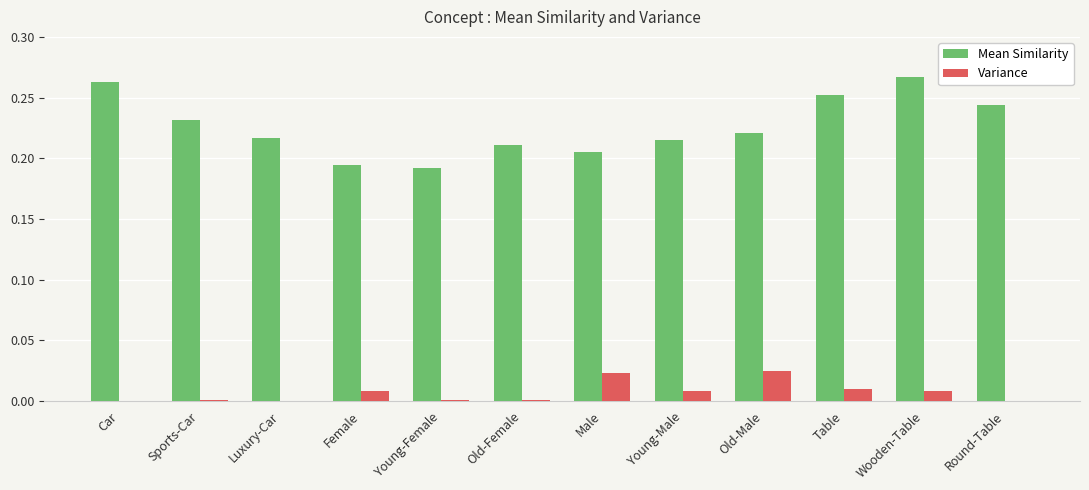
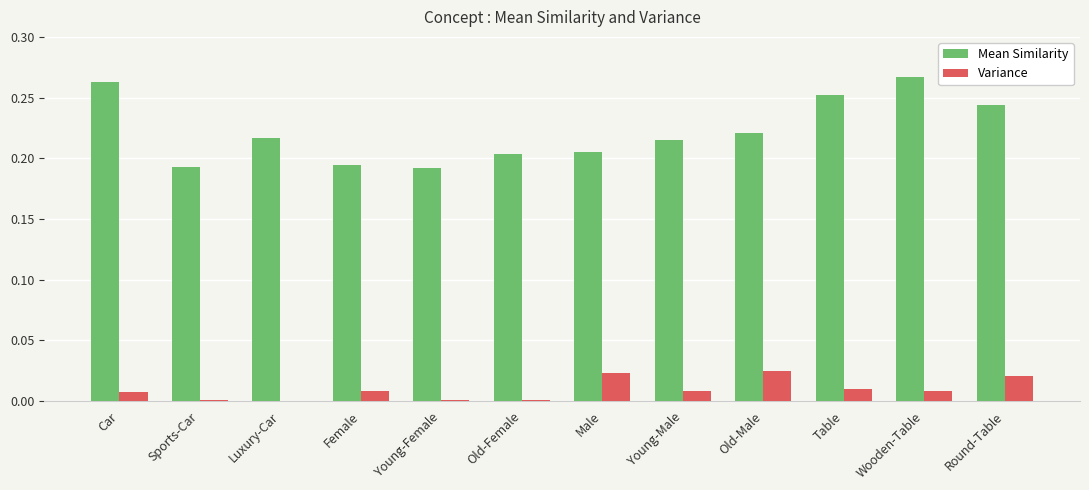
  {
    "Mean Similarity": {
      "Car": 0.263,
-     "Sports-Car": 0.232,
+     "Sports-Car": 0.193,
      "Luxury-Car": 0.217,
      "Female": 0.194,
      "Young-Female": 0.192,
-     "Old-Female": 0.211,
+     "Old-Female": 0.204,
      "Male": 0.205,
      "Young-Male": 0.215,
      "Old-Male": 0.221,
      "Table": 0.252,
      "Wooden-Table": 0.267,
      "Round-Table": 0.244
    },
    "Variance": {
-     "Car": 0.000,
+     "Car": 0.008,
      "Female": 0.008,
      "Male": 0.023,
      "Young-Male": 0.008,
      "Old-Male": 0.024,
      "Table": 0.010,
      "Wooden-Table": 0.009,
-     "Round-Table": 0.000
+     "Round-Table": 0.021
    }
  }
